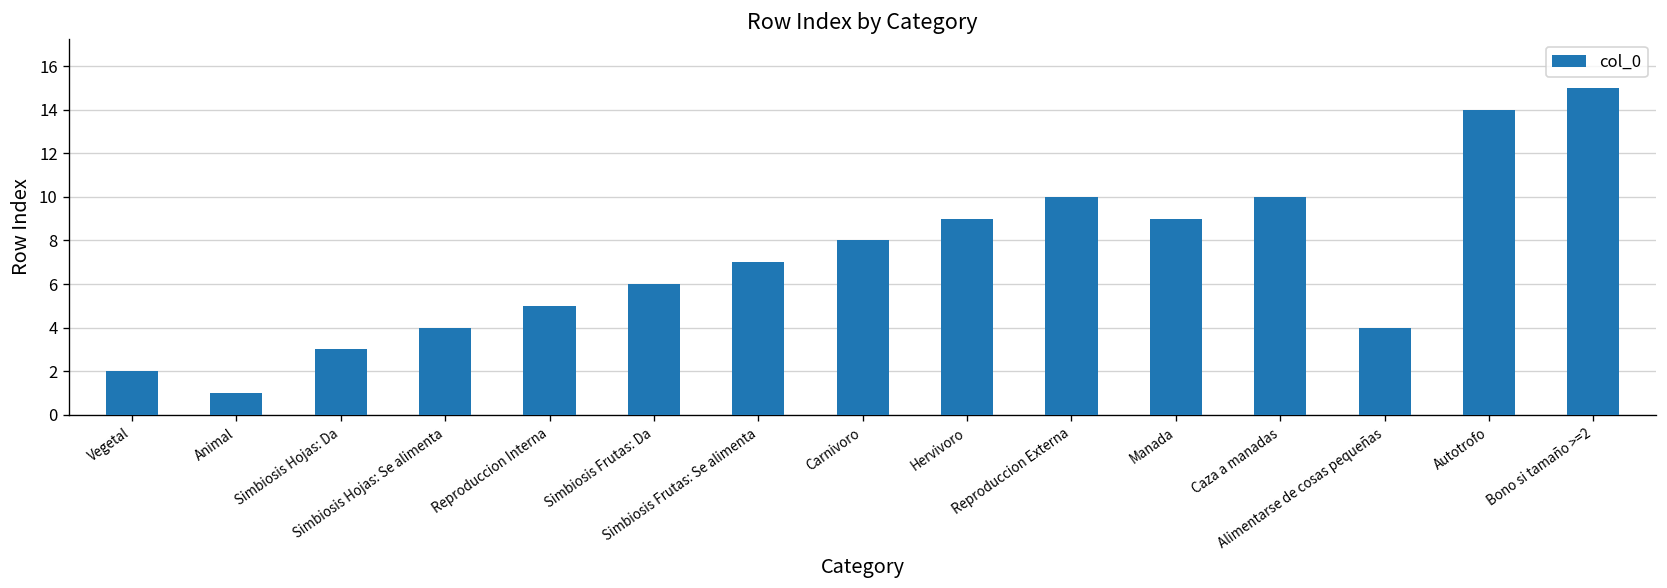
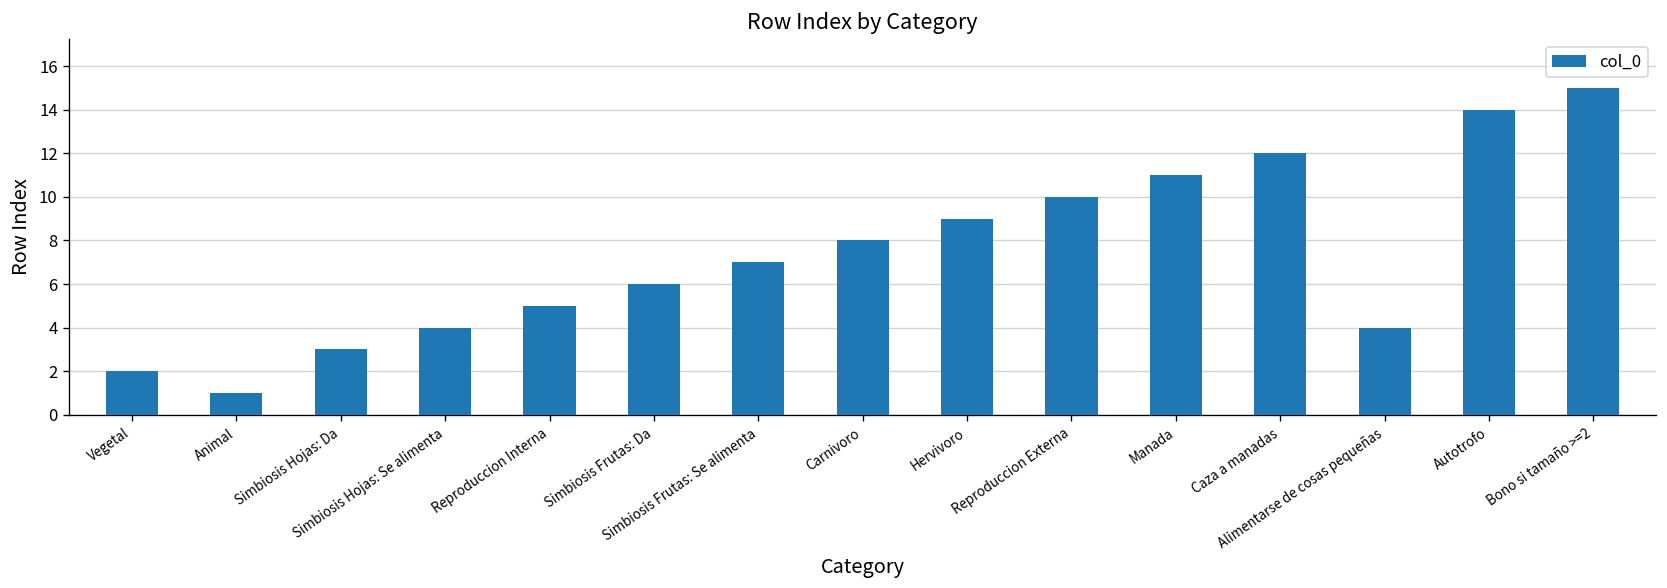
  {
    "Vegetal": 2,
    "Animal": 1,
    "Simbiosis Hojas: Da": 3,
    "Simbiosis Hojas: Se alimenta": 4,
    "Reproduccion Interna": 5,
    "Simbiosis Frutas: Da": 6,
    "Simbiosis Frutas: Se alimenta": 7,
    "Carnivoro": 8,
    "Hervivoro": 9,
    "Reproduccion Externa": 10,
-   "Manada": 9,
-   "Caza a manadas": 10,
+   "Manada": 11,
+   "Caza a manadas": 12,
    "Alimentarse de cosas pequeñas": 4,
    "Autotrofo": 14,
    "Bono si tamaño >=2": 15
  }
